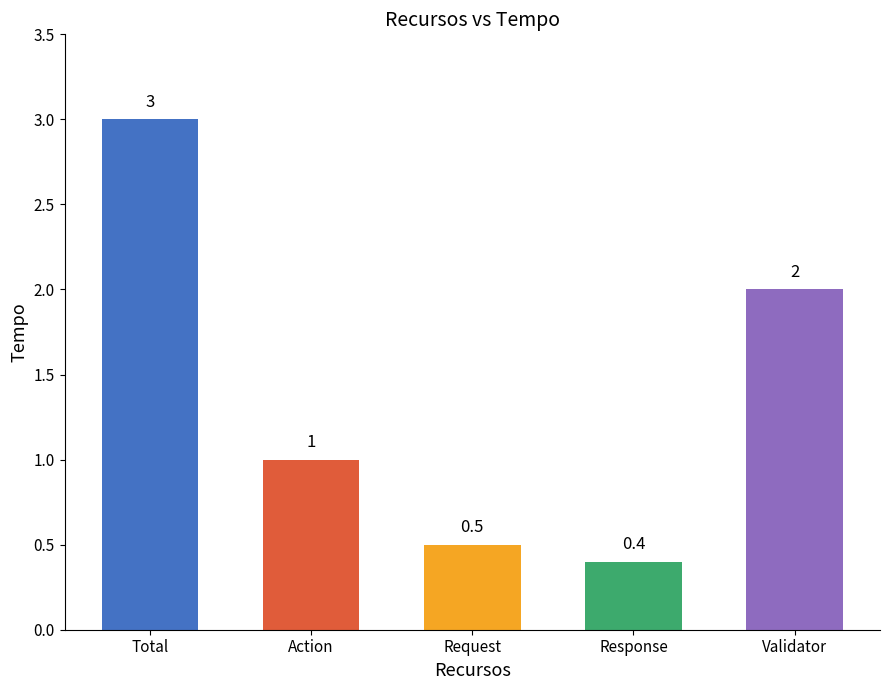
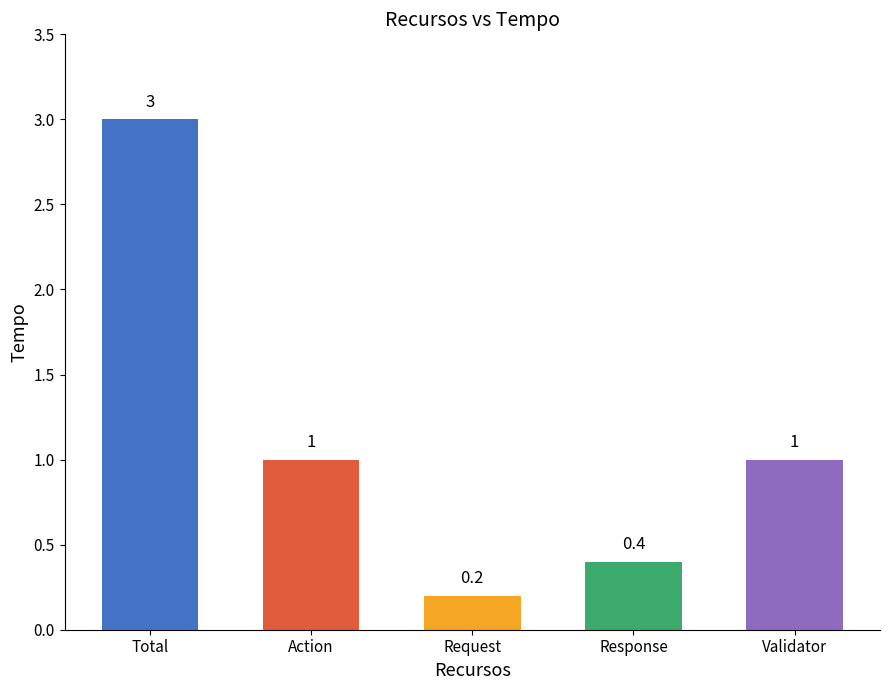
  {
    "Total": 3,
    "Action": 1,
-   "Request": 0.5,
+   "Request": 0.2,
    "Response": 0.4,
-   "Validator": 2
+   "Validator": 1
  }
